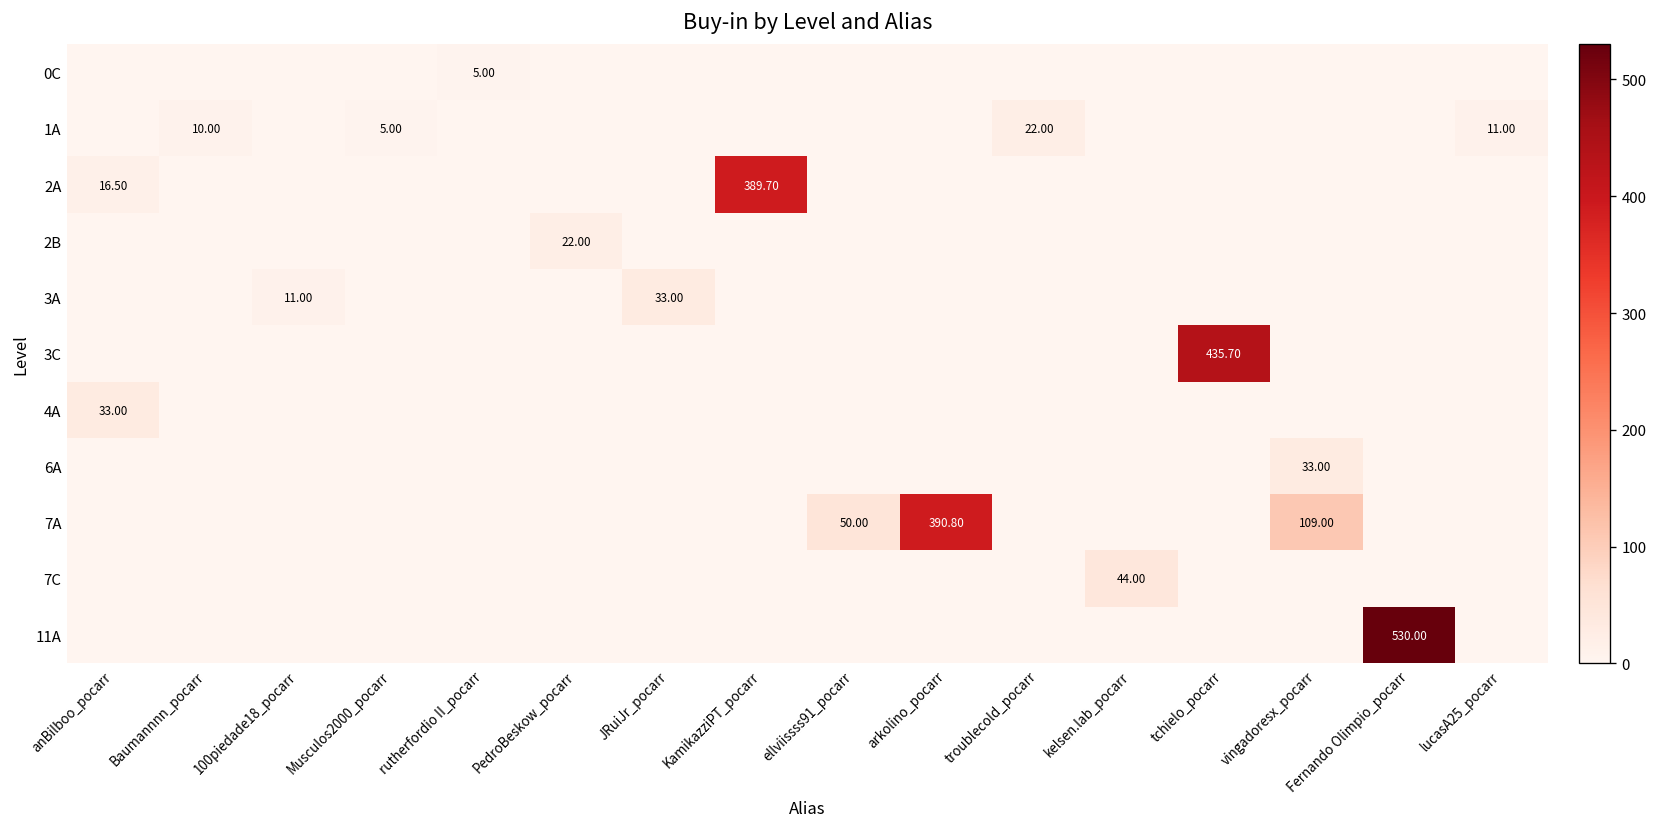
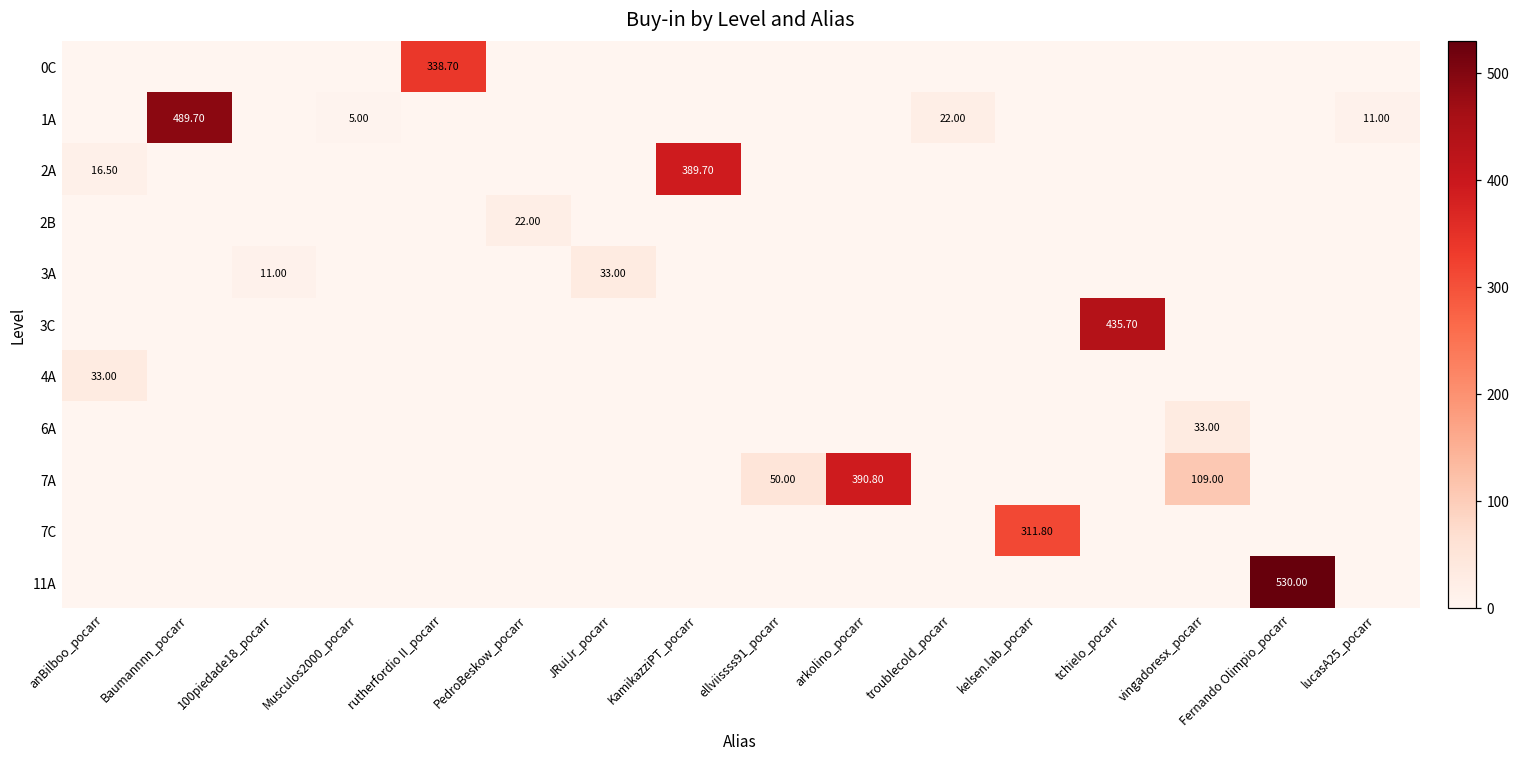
  {
    "0C": {
-     "rutherfordio II_pocarr": 5.00
+     "rutherfordio II_pocarr": 338.70
    },
    "1A": {
-     "Baumannnn_pocarr": 10.00,
+     "Baumannnn_pocarr": 489.70,
      "Musculos2000_pocarr": 5.00,
      "troublecold_pocarr": 22.00,
      "lucasA25_pocarr": 11.00
    },
    "2A": {
      "anBilboo_pocarr": 16.50,
      "KamikazziPT_pocarr": 389.70
    },
    "2B": {
      "PedroBeskow_pocarr": 22.00
    },
    "3A": {
      "100piedade18_pocarr": 11.00,
      "JRuiJr_pocarr": 33.00
    },
    "3C": {
      "tchielo_pocarr": 435.70
    },
    "4A": {
      "anBilboo_pocarr": 33.00
    },
    "6A": {
      "vingadoresx_pocarr": 33.00
    },
    "7A": {
      "ellviissss91_pocarr": 50.00,
      "arkolino_pocarr": 390.80,
      "vingadoresx_pocarr": 109.00
    },
    "7C": {
-     "kelsen.lab_pocarr": 44.00
+     "kelsen.lab_pocarr": 311.80
    },
    "11A": {
      "Fernando Olimpio_pocarr": 530.00
    }
  }
